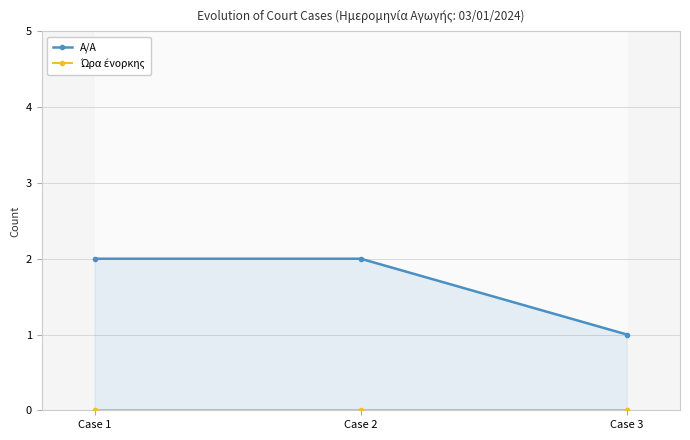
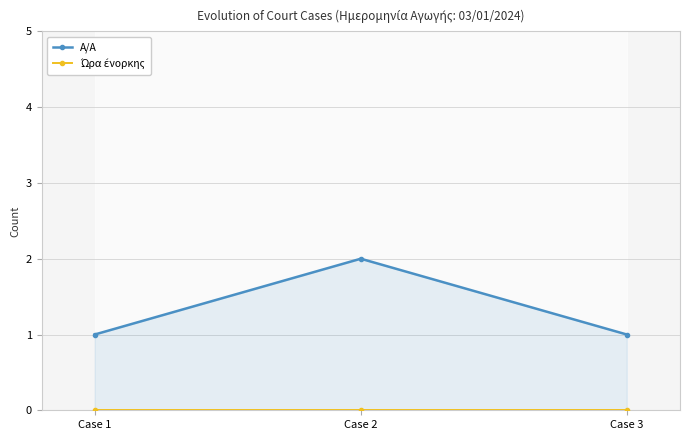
  {
    "A/A": {
-     "Case 1": 2,
+     "Case 1": 1,
      "Case 2": 2,
      "Case 3": 1
    },
    "Ώρα ένορκης": {
      "Case 1": 0,
      "Case 2": 0,
      "Case 3": 0
    }
  }
